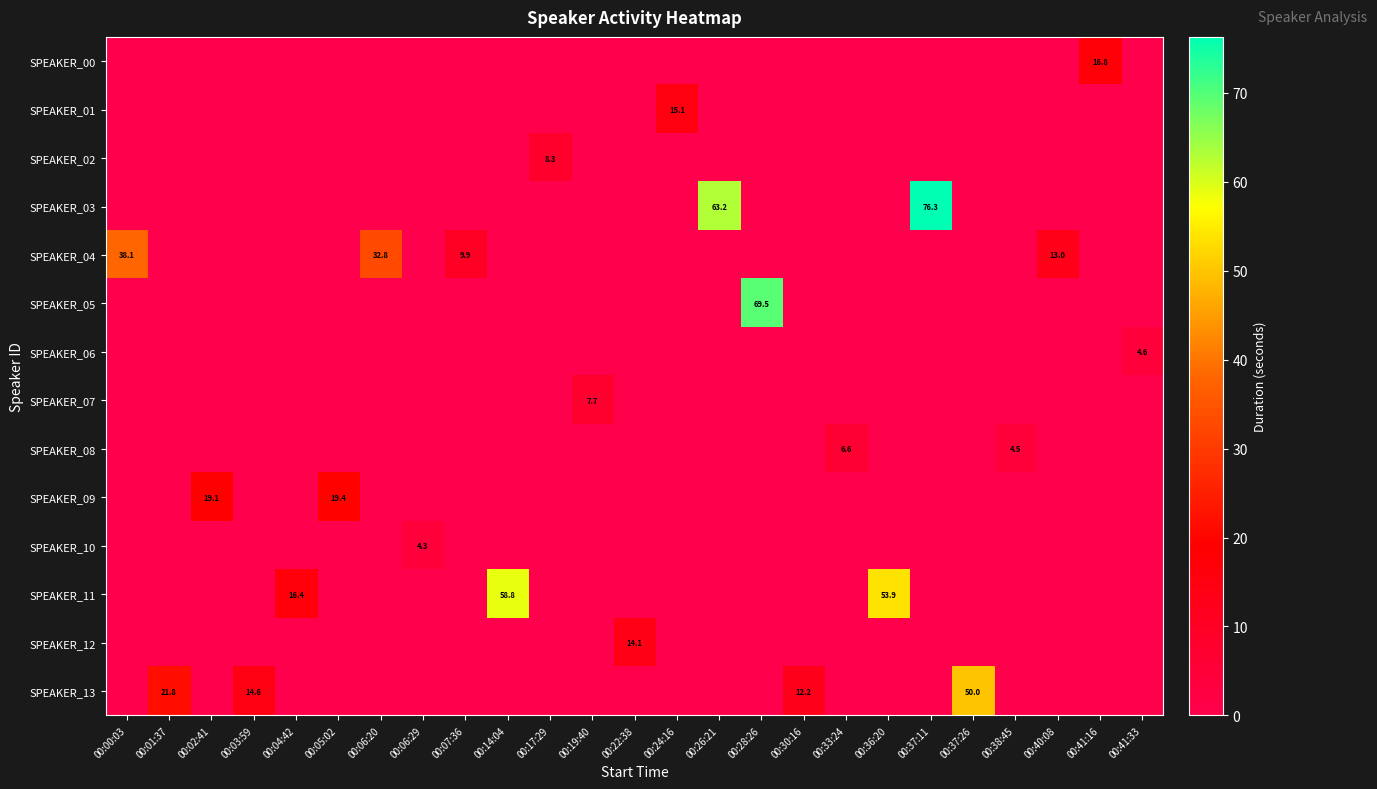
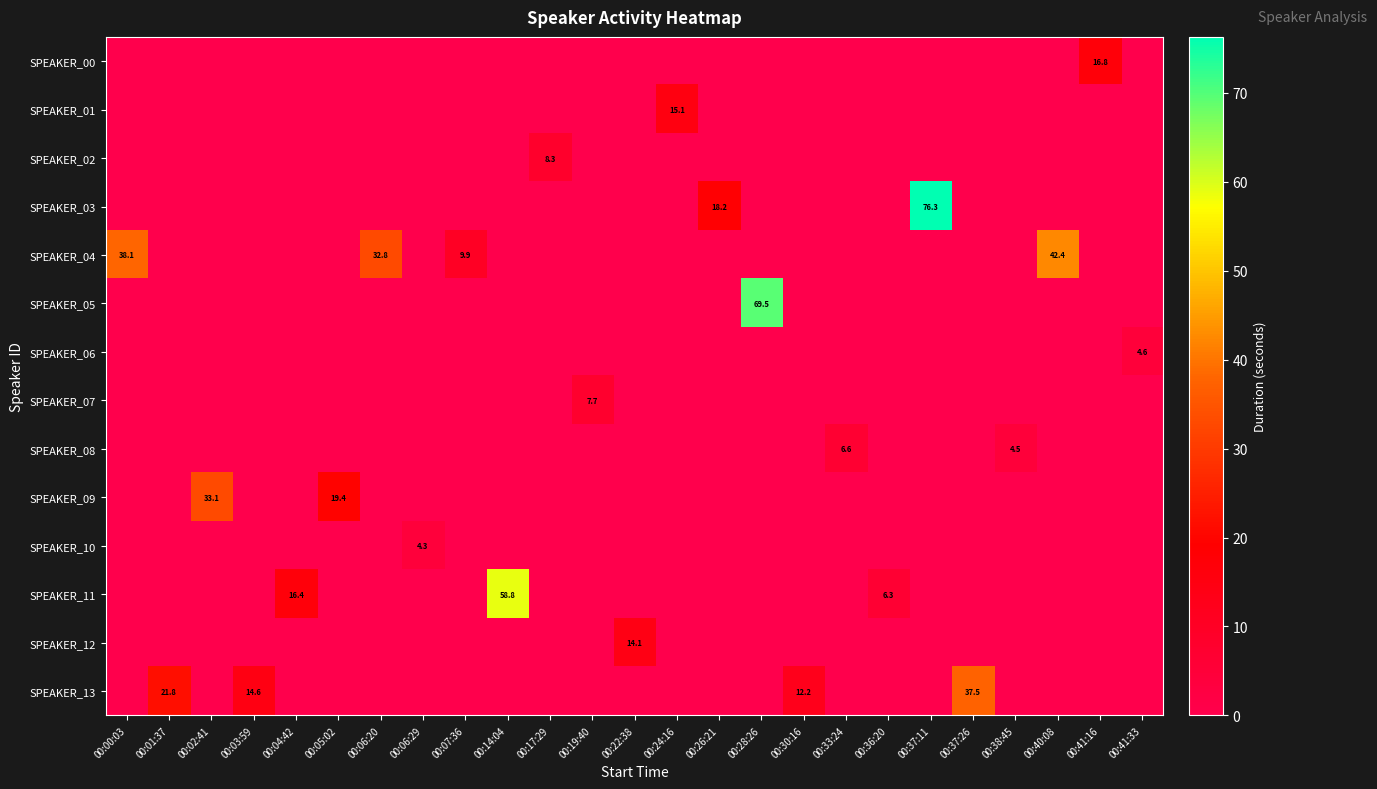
  {
    "SPEAKER_00": {
      "00:41:16": 16.8
    },
    "SPEAKER_01": {
      "00:24:16": 15.1
    },
    "SPEAKER_02": {
      "00:17:29": 8.3
    },
    "SPEAKER_03": {
-     "00:26:21": 63.2,
+     "00:26:21": 18.2,
      "00:37:11": 76.3
    },
    "SPEAKER_04": {
      "00:00:03": 38.1,
      "00:06:20": 32.8,
      "00:07:36": 9.9,
-     "00:40:08": 13.0
+     "00:40:08": 42.4
    },
    "SPEAKER_05": {
      "00:28:26": 69.5
    },
    "SPEAKER_06": {
      "00:41:33": 4.6
    },
    "SPEAKER_07": {
      "00:19:40": 7.7
    },
    "SPEAKER_08": {
      "00:33:24": 6.6,
      "00:38:45": 4.5
    },
    "SPEAKER_09": {
-     "00:02:41": 19.1,
+     "00:02:41": 33.1,
      "00:05:02": 19.4
    },
    "SPEAKER_10": {
      "00:06:29": 4.3
    },
    "SPEAKER_11": {
      "00:04:42": 16.4,
      "00:14:04": 58.8,
-     "00:36:20": 53.9
+     "00:36:20": 6.3
    },
    "SPEAKER_12": {
      "00:22:38": 14.1
    },
    "SPEAKER_13": {
      "00:01:37": 21.8,
      "00:03:59": 14.6,
      "00:30:16": 12.2,
-     "00:37:26": 50.0
+     "00:37:26": 37.5
    }
  }
